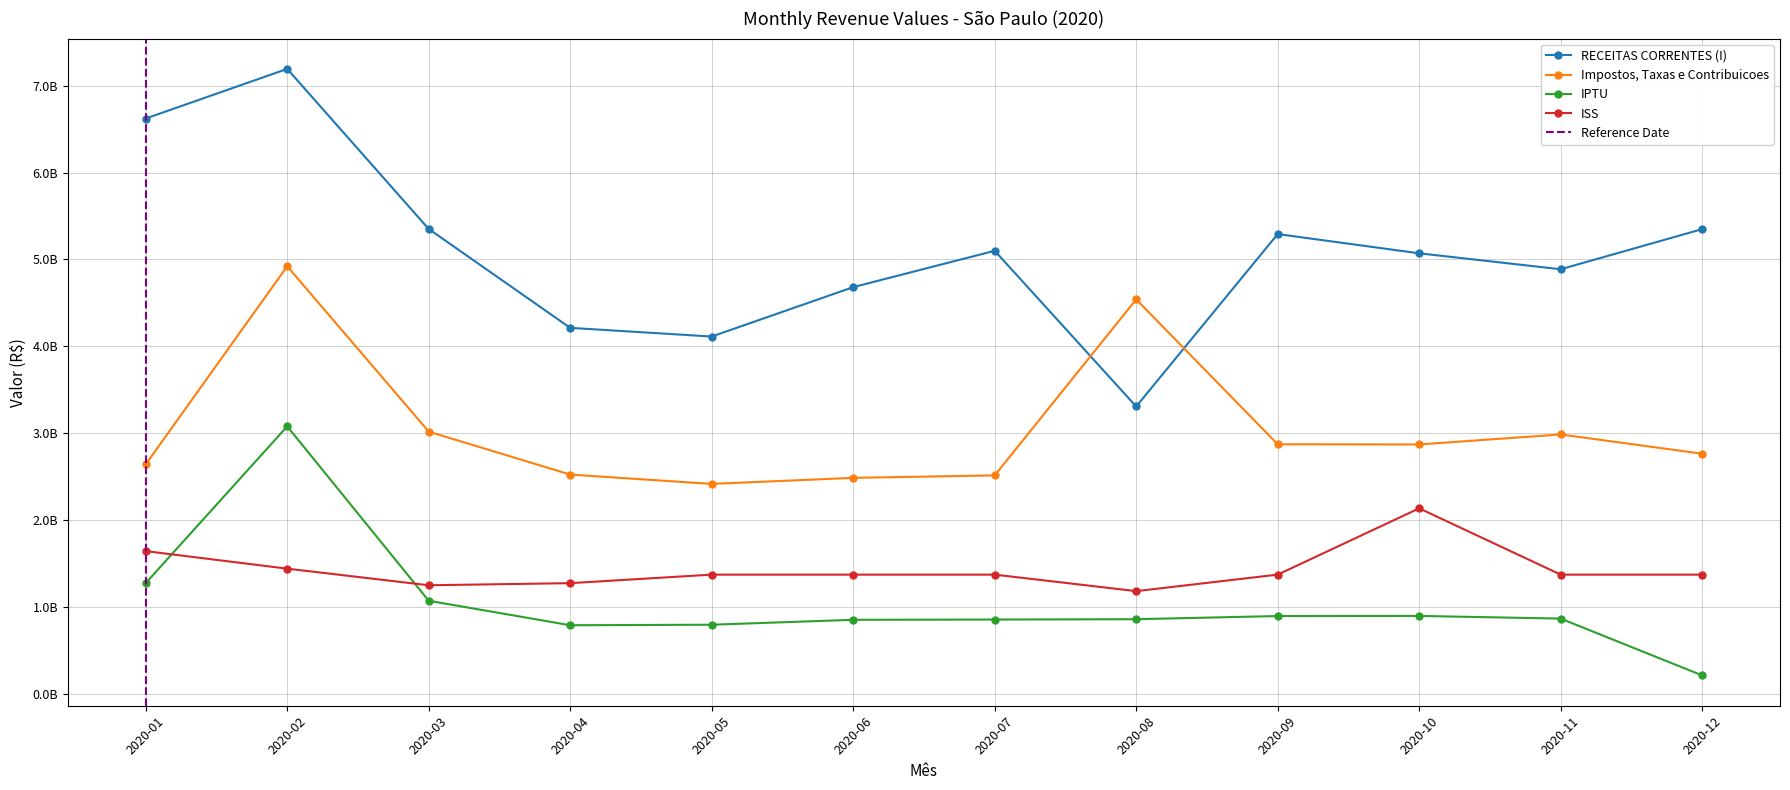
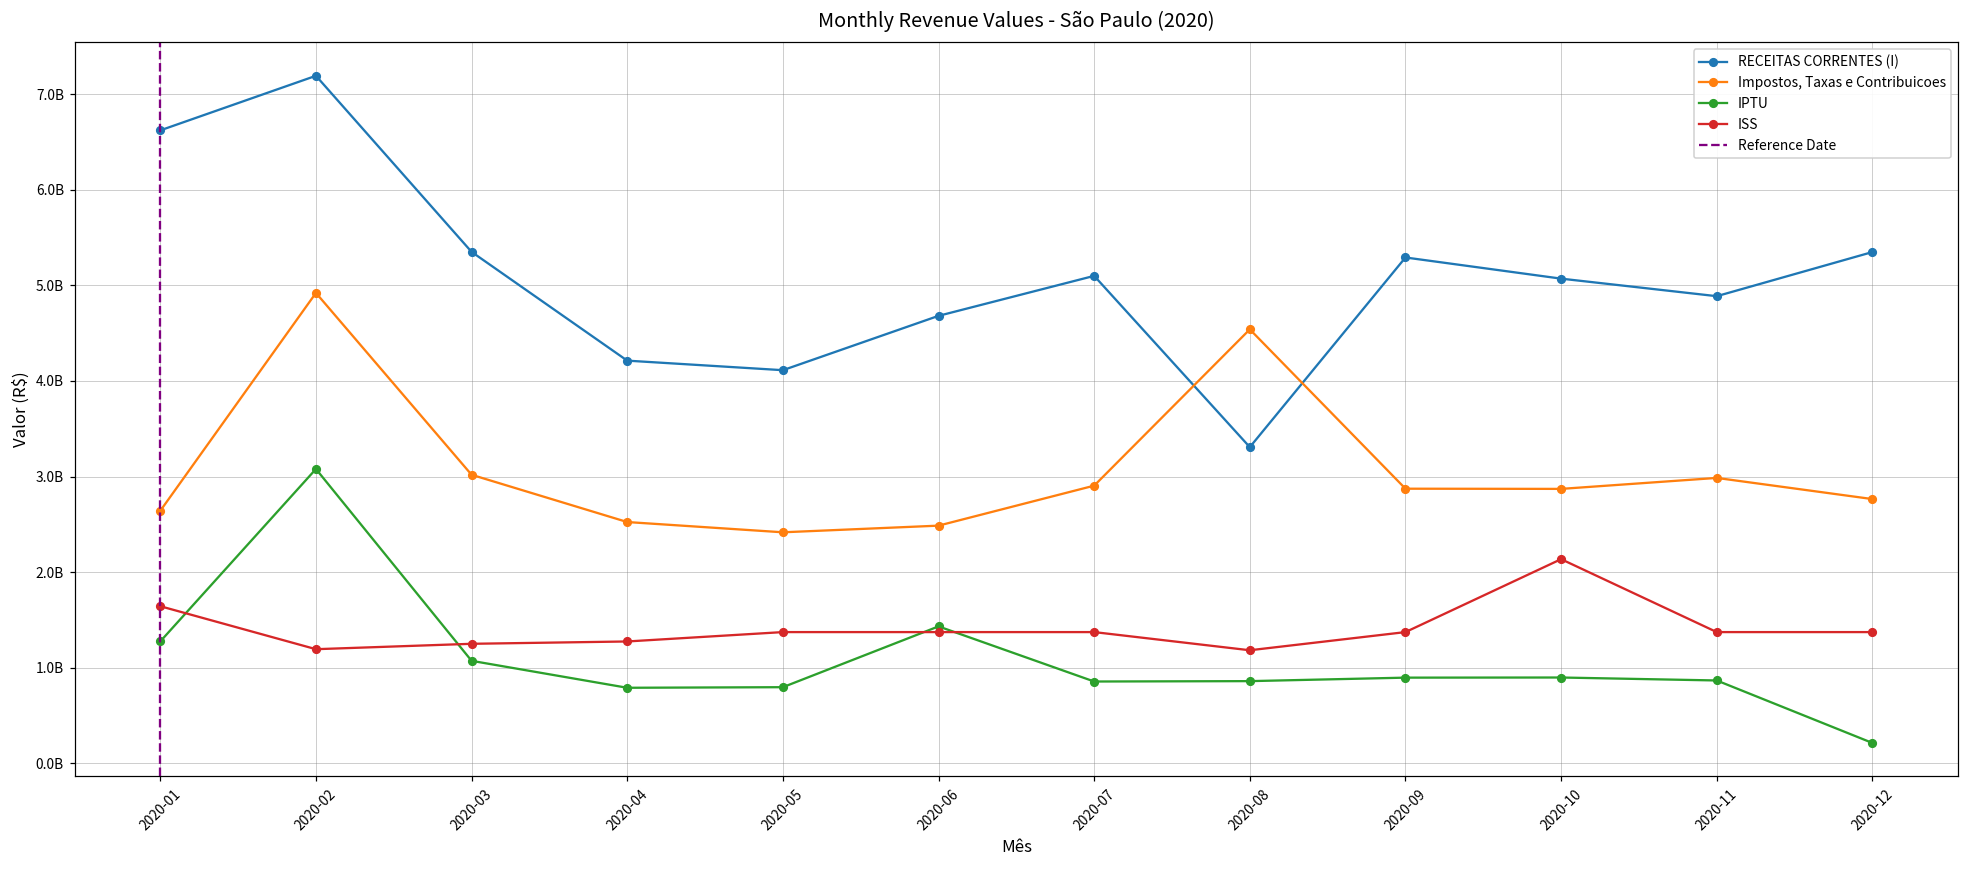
  {
    "RECEITAS CORRENTES (I)": {
      "2020-01": 6600000000,
      "2020-02": 7200000000,
      "2020-03": 5400000000,
      "2020-04": 4200000000,
      "2020-05": 4100000000,
      "2020-06": 4700000000,
      "2020-07": 5100000000,
      "2020-08": 3300000000,
      "2020-09": 5300000000,
      "2020-10": 5100000000,
      "2020-11": 4900000000,
      "2020-12": 5300000000
    },
    "Impostos, Taxas e Contribuicoes": {
      "2020-01": 2600000000,
      "2020-02": 4900000000,
      "2020-03": 3000000000,
      "2020-04": 2500000000,
      "2020-05": 2400000000,
      "2020-06": 2500000000,
-     "2020-07": 2500000000,
+     "2020-07": 2900000000,
      "2020-08": 4500000000,
      "2020-09": 2900000000,
      "2020-10": 2900000000,
      "2020-11": 3000000000,
      "2020-12": 2800000000
    },
    "IPTU": {
      "2020-01": 1300000000,
      "2020-02": 3100000000,
      "2020-03": 1100000000,
      "2020-04": 800000000,
      "2020-05": 800000000,
-     "2020-06": 900000000,
+     "2020-06": 1400000000,
      "2020-07": 900000000,
      "2020-08": 900000000,
      "2020-09": 900000000,
      "2020-10": 900000000,
      "2020-11": 900000000,
      "2020-12": 200000000
    },
    "ISS": {
      "2020-01": 1600000000,
-     "2020-02": 1400000000,
+     "2020-02": 1200000000,
      "2020-03": 1200000000,
      "2020-04": 1300000000,
      "2020-05": 1400000000,
      "2020-06": 1400000000,
      "2020-07": 1400000000,
      "2020-08": 1200000000,
      "2020-09": 1400000000,
      "2020-10": 2100000000,
      "2020-11": 1400000000,
      "2020-12": 1400000000
    }
  }
